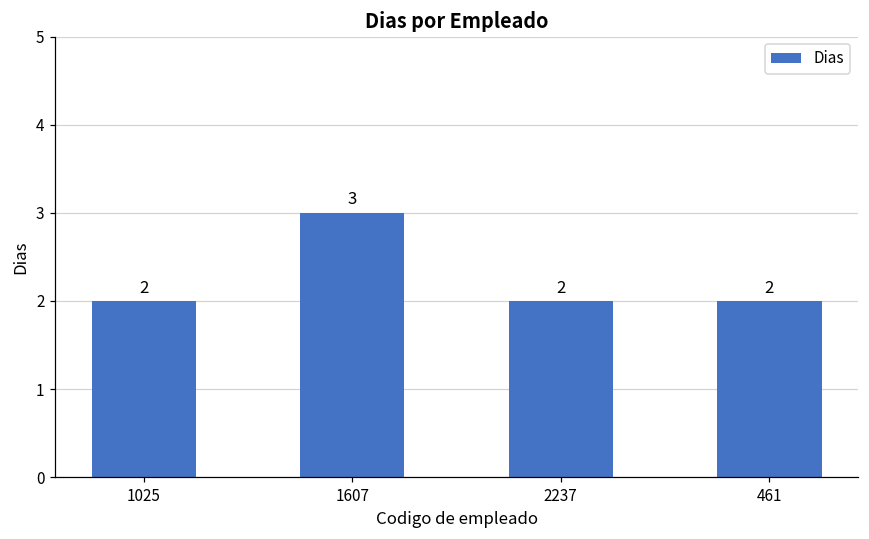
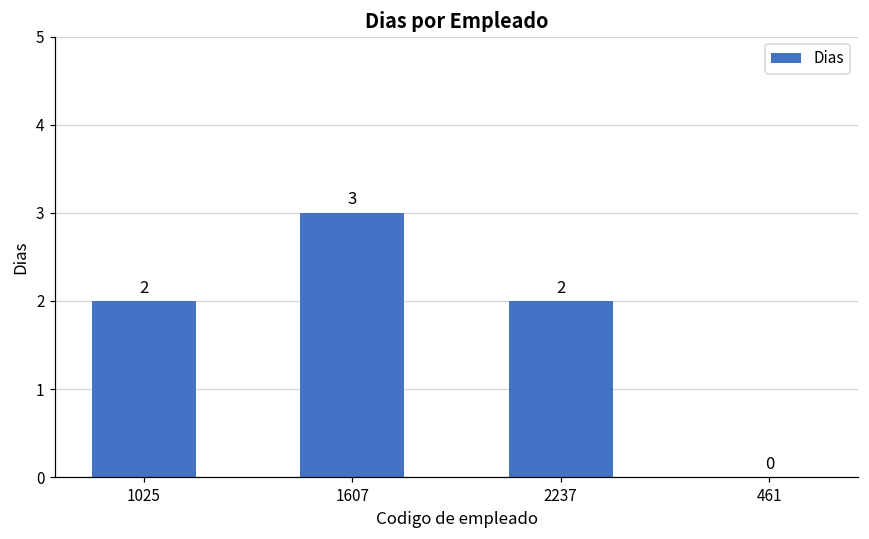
  {
    "1025": 2,
    "1607": 3,
    "2237": 2,
-   "461": 2
+   "461": 0
  }
